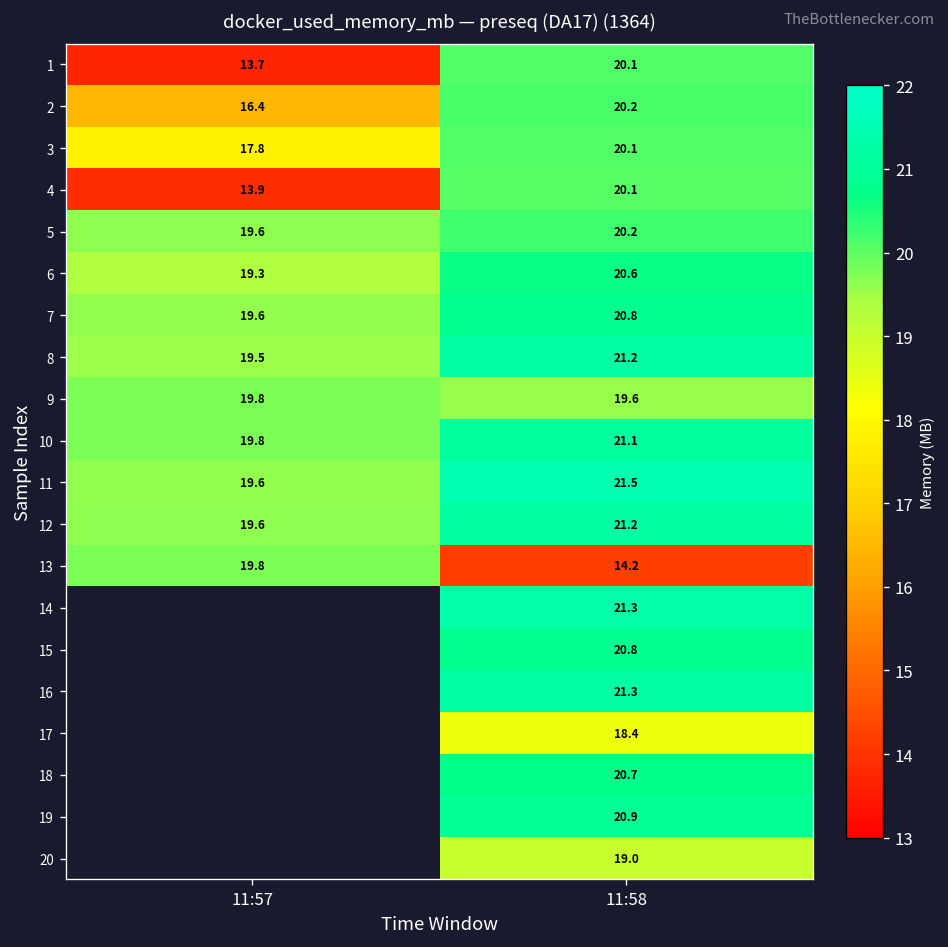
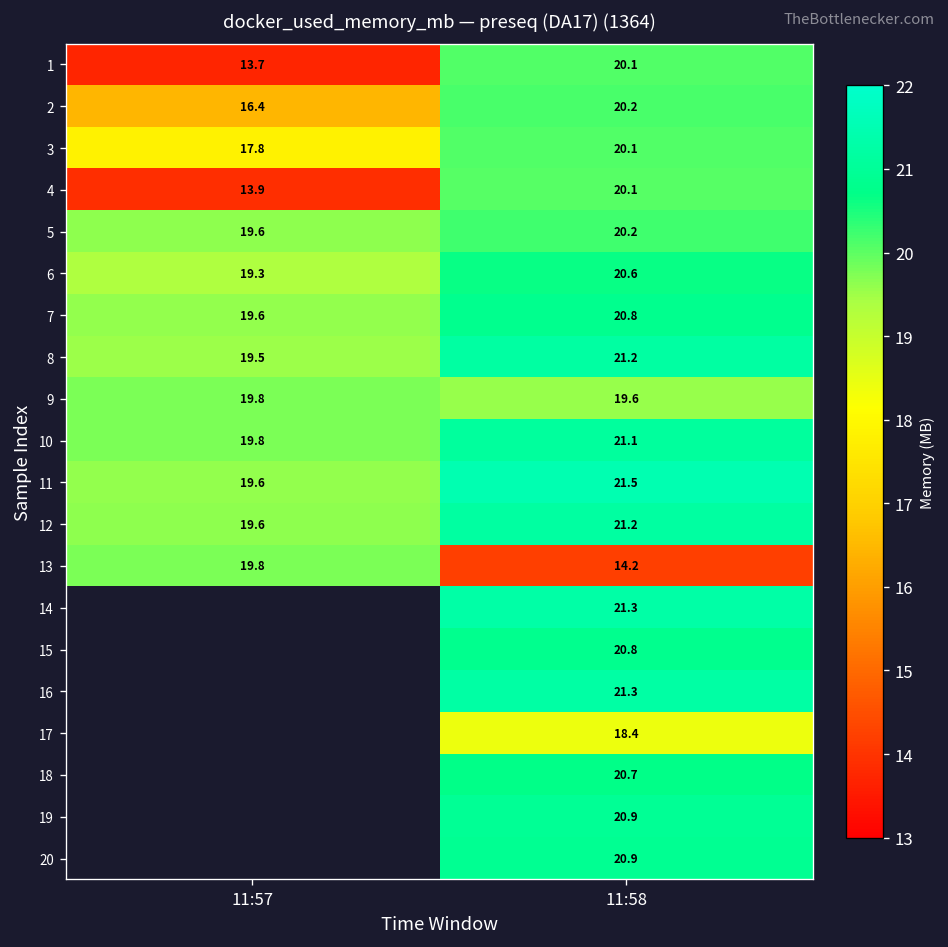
  {
    "1": {
      "11:57": 13.7,
      "11:58": 20.1
    },
    "2": {
      "11:57": 16.4,
      "11:58": 20.2
    },
    "3": {
      "11:57": 17.8,
      "11:58": 20.1
    },
    "4": {
      "11:57": 13.9,
      "11:58": 20.1
    },
    "5": {
      "11:57": 19.6,
      "11:58": 20.2
    },
    "6": {
      "11:57": 19.3,
      "11:58": 20.6
    },
    "7": {
      "11:57": 19.6,
      "11:58": 20.8
    },
    "8": {
      "11:57": 19.5,
      "11:58": 21.2
    },
    "9": {
      "11:57": 19.8,
      "11:58": 19.6
    },
    "10": {
      "11:57": 19.8,
      "11:58": 21.1
    },
    "11": {
      "11:57": 19.6,
      "11:58": 21.5
    },
    "12": {
      "11:57": 19.6,
      "11:58": 21.2
    },
    "13": {
      "11:57": 19.8,
      "11:58": 14.2
    },
    "14": {
      "11:58": 21.3
    },
    "15": {
      "11:58": 20.8
    },
    "16": {
      "11:58": 21.3
    },
    "17": {
      "11:58": 18.4
    },
    "18": {
      "11:58": 20.7
    },
    "19": {
      "11:58": 20.9
    },
    "20": {
-     "11:58": 19.0
+     "11:58": 20.9
    }
  }
